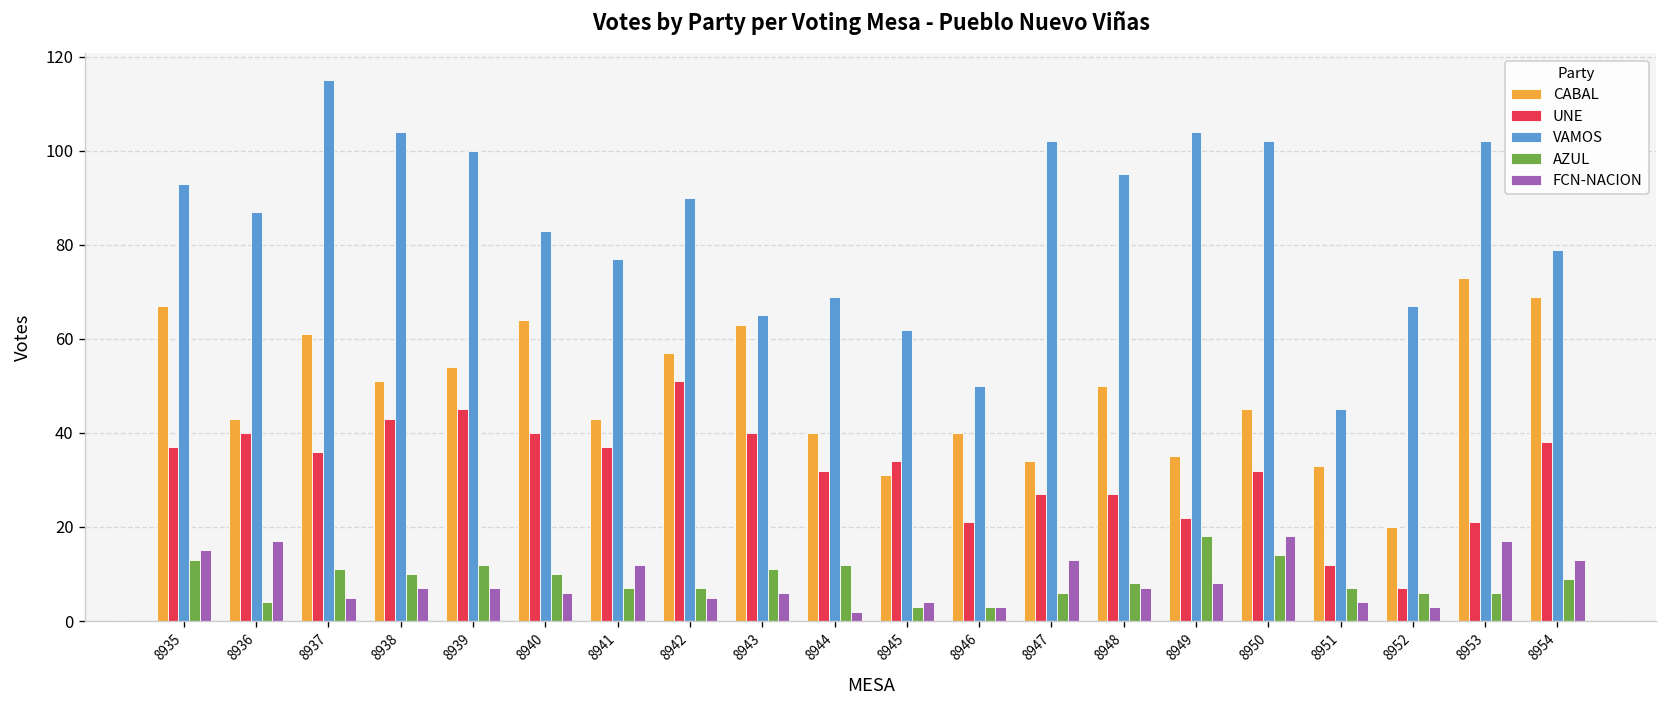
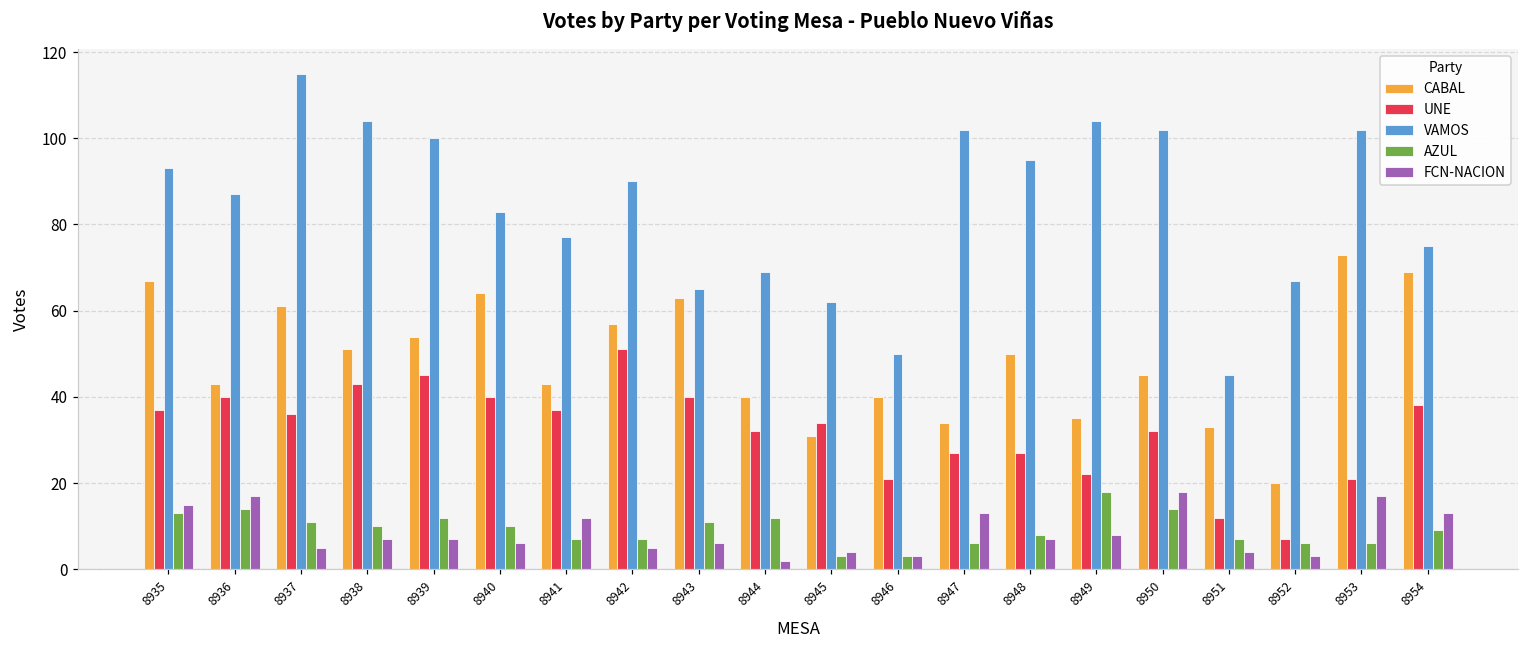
  {
    "CABAL": {
      "8935": 67,
      "8936": 43,
      "8937": 61,
      "8938": 51,
      "8939": 54,
      "8940": 64,
      "8941": 43,
      "8942": 57,
      "8943": 63,
      "8944": 40,
      "8945": 31,
      "8946": 40,
      "8947": 34,
      "8948": 50,
      "8949": 35,
      "8950": 45,
      "8951": 33,
      "8952": 20,
      "8953": 73,
      "8954": 69
    },
    "UNE": {
      "8935": 37,
      "8936": 40,
      "8937": 36,
      "8938": 43,
      "8939": 45,
      "8940": 40,
      "8941": 37,
      "8942": 51,
      "8943": 40,
      "8944": 32,
      "8945": 34,
      "8946": 21,
      "8947": 27,
      "8948": 27,
      "8949": 22,
      "8950": 32,
      "8951": 12,
      "8952": 7,
      "8953": 21,
      "8954": 38
    },
    "VAMOS": {
      "8935": 93,
      "8936": 87,
      "8937": 115,
      "8938": 104,
      "8939": 100,
      "8940": 83,
      "8941": 77,
      "8942": 90,
      "8943": 65,
      "8944": 69,
      "8945": 62,
      "8946": 50,
      "8947": 102,
      "8948": 95,
      "8949": 104,
      "8950": 102,
      "8951": 45,
      "8952": 67,
      "8953": 102,
-     "8954": 79
+     "8954": 75
    },
    "AZUL": {
      "8935": 13,
-     "8936": 4,
+     "8936": 14,
      "8937": 11,
      "8938": 10,
      "8939": 12,
      "8940": 10,
      "8941": 7,
      "8942": 7,
      "8943": 11,
      "8944": 12,
      "8945": 3,
      "8946": 3,
      "8947": 6,
      "8948": 8,
      "8949": 18,
      "8950": 14,
      "8951": 7,
      "8952": 6,
      "8953": 6,
      "8954": 9
    },
    "FCN-NACION": {
      "8935": 15,
      "8936": 17,
      "8937": 5,
      "8938": 7,
      "8939": 7,
      "8940": 6,
      "8941": 12,
      "8942": 5,
      "8943": 6,
      "8944": 2,
      "8945": 4,
      "8946": 3,
      "8947": 13,
      "8948": 7,
      "8949": 8,
      "8950": 18,
      "8951": 4,
      "8952": 3,
      "8953": 17,
      "8954": 13
    }
  }
